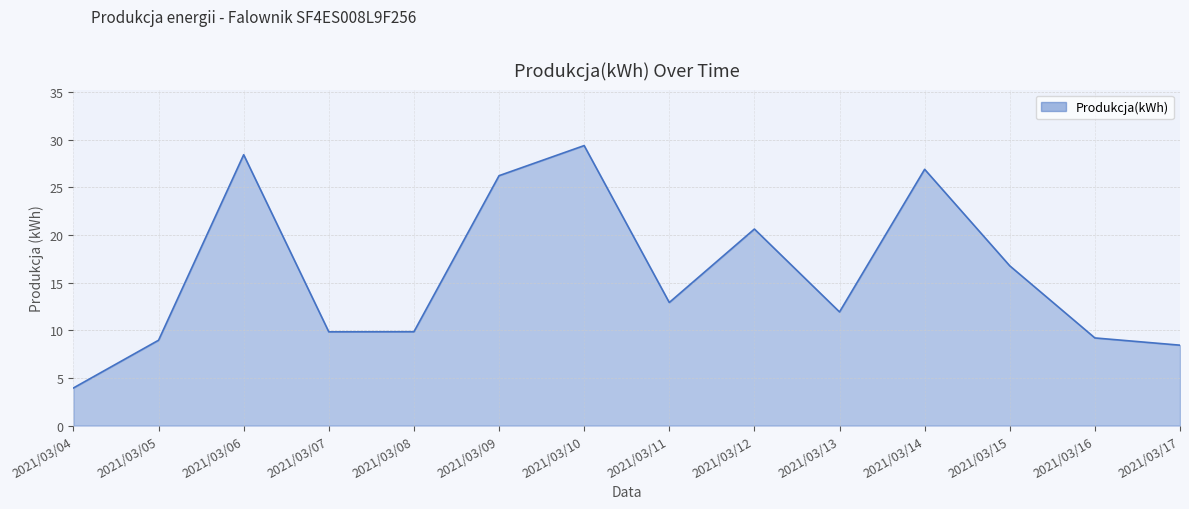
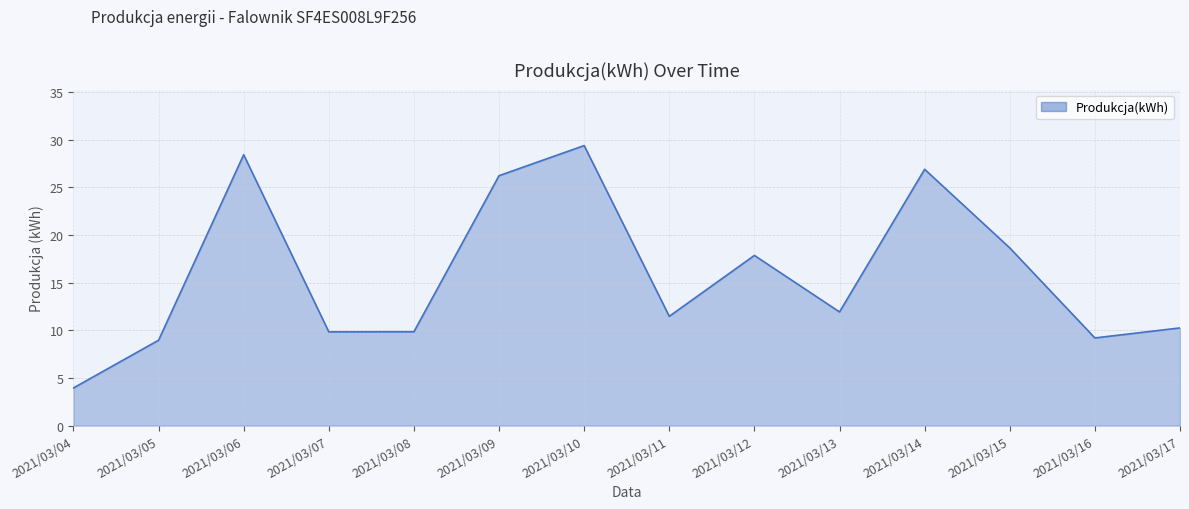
  {
    "2021/03/04": 4,
    "2021/03/05": 9,
    "2021/03/06": 28,
    "2021/03/07": 10,
    "2021/03/08": 10,
    "2021/03/09": 26,
    "2021/03/10": 29,
-   "2021/03/11": 13,
-   "2021/03/12": 21,
+   "2021/03/11": 11,
+   "2021/03/12": 18,
    "2021/03/13": 12,
    "2021/03/14": 27,
-   "2021/03/15": 17,
+   "2021/03/15": 19,
    "2021/03/16": 9,
-   "2021/03/17": 8
+   "2021/03/17": 10
  }
